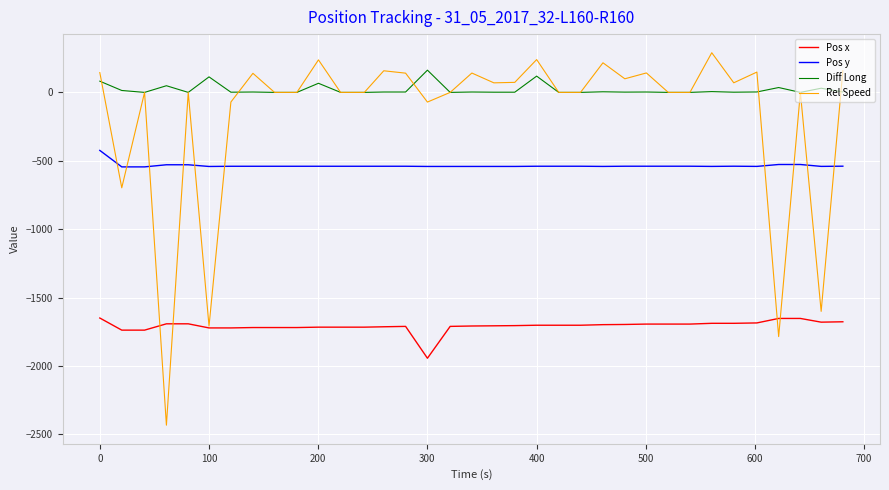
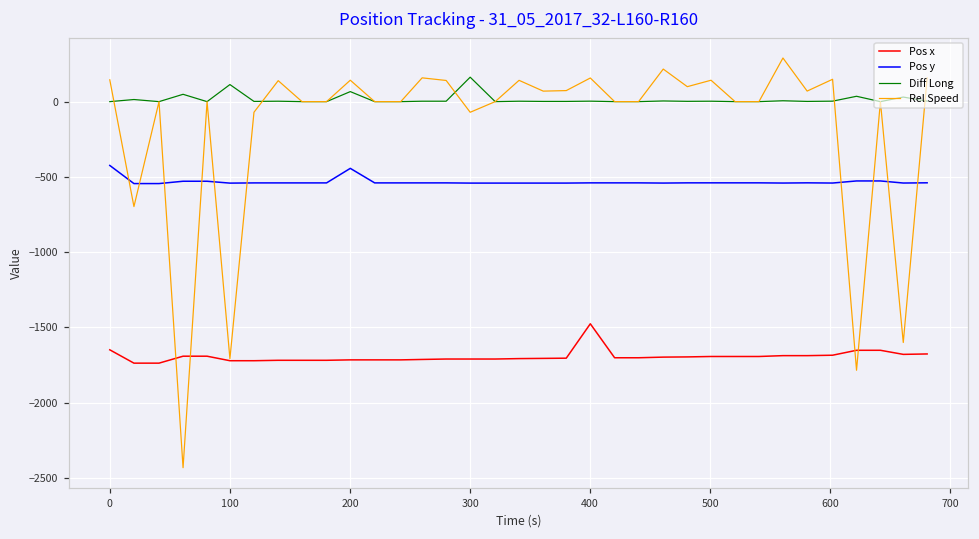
  {
    "Pos x": {
      "0": -1650,
      "200": -1720,
-     "300": -1940,
-     "400": -1700
+     "300": -1710,
+     "400": -1480
    },
    "Pos y": {
      "0": -420,
      "100": -540,
-     "200": -540,
+     "200": -440,
      "300": -540,
      "400": -540
    },
    "Diff Long": {
-     "0": 80,
+     "0": 0,
      "100": 110,
      "200": 70,
      "300": 160,
-     "400": 120
+     "400": 0
    },
    "Rel Speed": {
      "0": 150,
-     "200": 240,
+     "200": 140,
      "300": -70,
-     "400": 240
+     "400": 160
    }
  }
